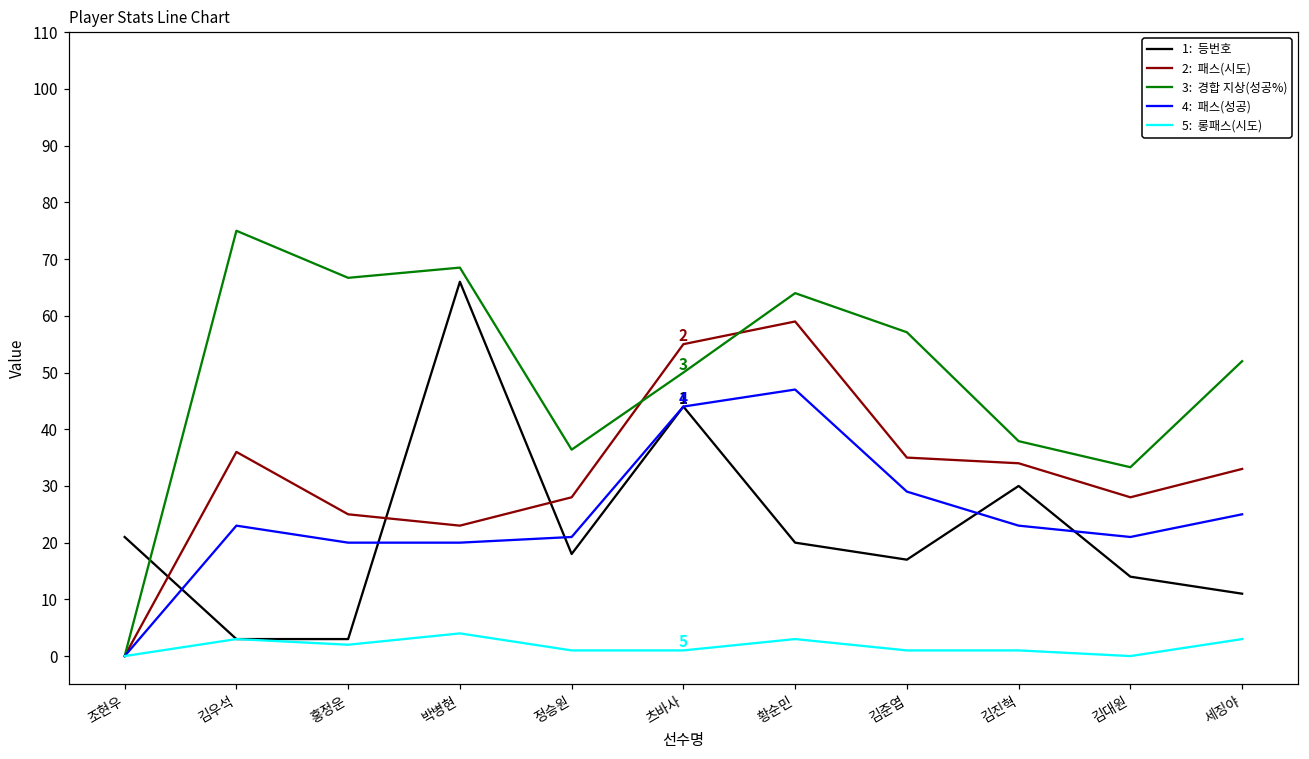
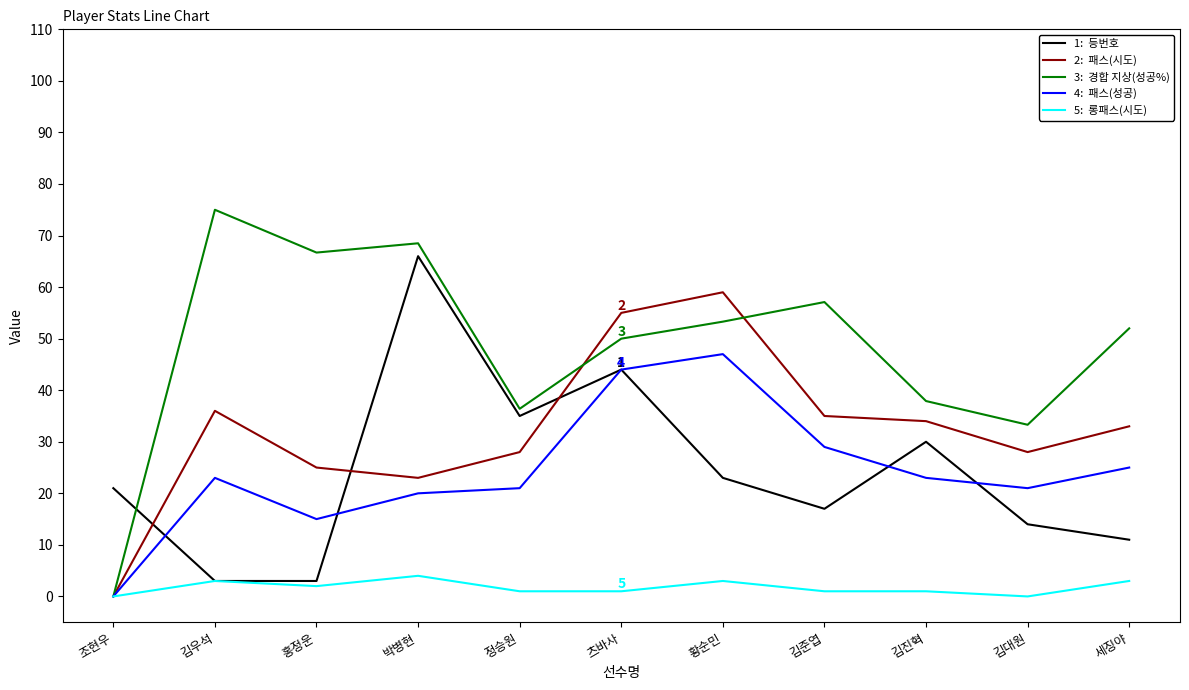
  {
    "1: 등번호": {
      "조현우": 21,
      "홍정운": 3,
      "박병현": 66,
-     "정승원": 18,
-     "황순민": 20,
+     "정승원": 35,
+     "황순민": 23,
      "김준엽": 17,
      "김진혁": 30,
      "김대원": 14,
      "세징야": 11
    },
    "2: 패스(시도)": {
      "김우석": 36,
      "홍정운": 25,
      "박병현": 23,
      "정승원": 28,
      "황순민": 59,
      "김준엽": 35,
      "김진혁": 34,
      "김대원": 28,
      "세징야": 33
    },
    "3: 경합 지상(성공%)": {
      "김우석": 75,
      "홍정운": 67,
      "박병현": 69,
      "정승원": 36,
-     "황순민": 64,
+     "황순민": 53,
      "김준엽": 57,
      "김진혁": 38,
      "김대원": 33,
      "세징야": 52
    },
    "4: 패스(성공)": {
      "김우석": 23,
-     "홍정운": 20,
+     "홍정운": 15,
      "박병현": 20,
      "정승원": 21,
      "황순민": 47,
      "김준엽": 29,
      "김진혁": 23,
      "김대원": 21,
      "세징야": 25
    },
    "5: 롱패스(시도)": {
      "홍정운": 2,
      "박병현": 4,
      "정승원": 1,
      "황순민": 3,
      "김준엽": 1,
      "김진혁": 1,
      "김대원": 0,
      "세징야": 3
    }
  }
